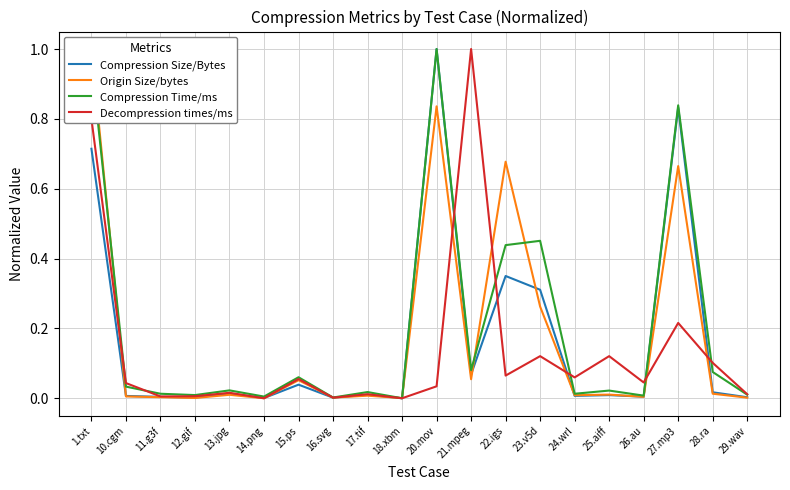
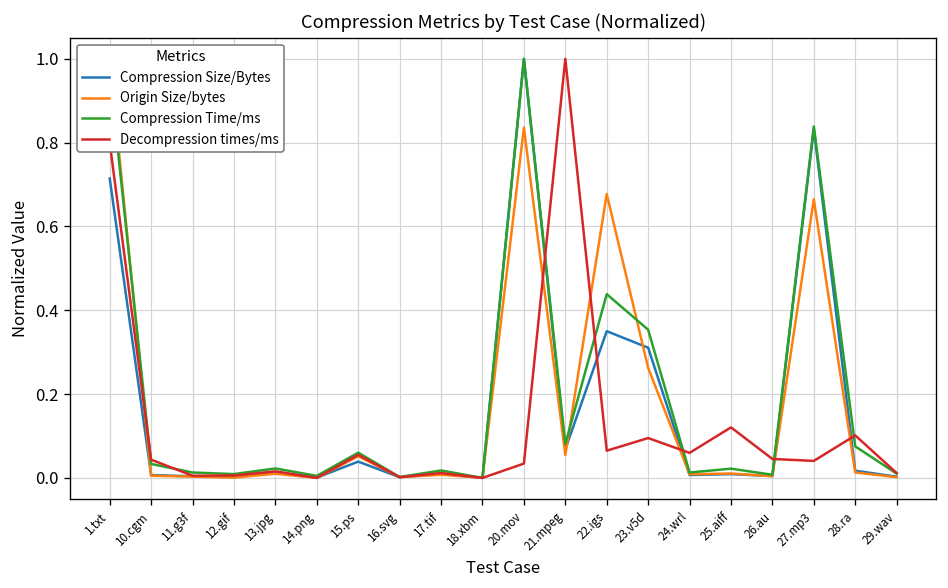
  {
    "Compression Size/Bytes": {
      "1.txt": 0.71,
      "15.ps": 0.04,
      "21.mpeg": 0.07,
      "22.igs": 0.35,
      "23.v5d": 0.31
    },
    "Origin Size/bytes": {
      "20.mov": 0.84,
      "21.mpeg": 0.05,
      "22.igs": 0.68,
      "23.v5d": 0.26,
      "27.mp3": 0.66
    },
    "Compression Time/ms": {
      "10.cgm": 0.03,
      "11.g3f": 0.01,
      "21.mpeg": 0.08,
      "22.igs": 0.44,
-     "23.v5d": 0.45,
+     "23.v5d": 0.35,
      "25.aiff": 0.02,
      "28.ra": 0.08
    },
    "Decompression times/ms": {
      "10.cgm": 0.04,
      "20.mov": 0.03,
      "21.mpeg": 1.00,
      "22.igs": 0.06,
-     "23.v5d": 0.12,
+     "23.v5d": 0.10,
      "24.wrl": 0.06,
      "25.aiff": 0.12,
      "26.au": 0.05,
-     "27.mp3": 0.22,
+     "27.mp3": 0.04,
      "28.ra": 0.10
    }
  }
